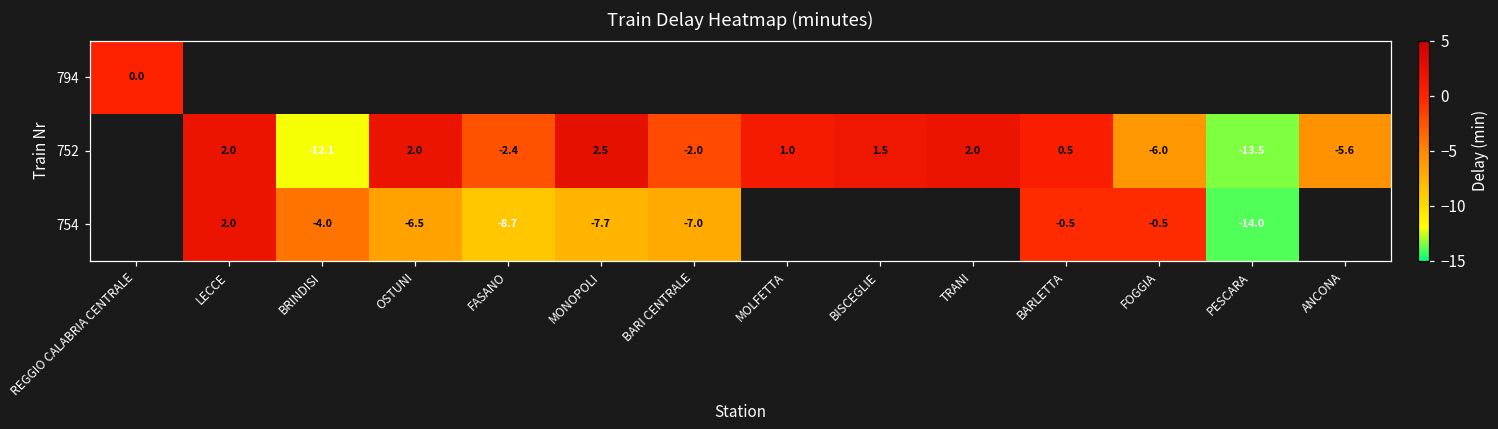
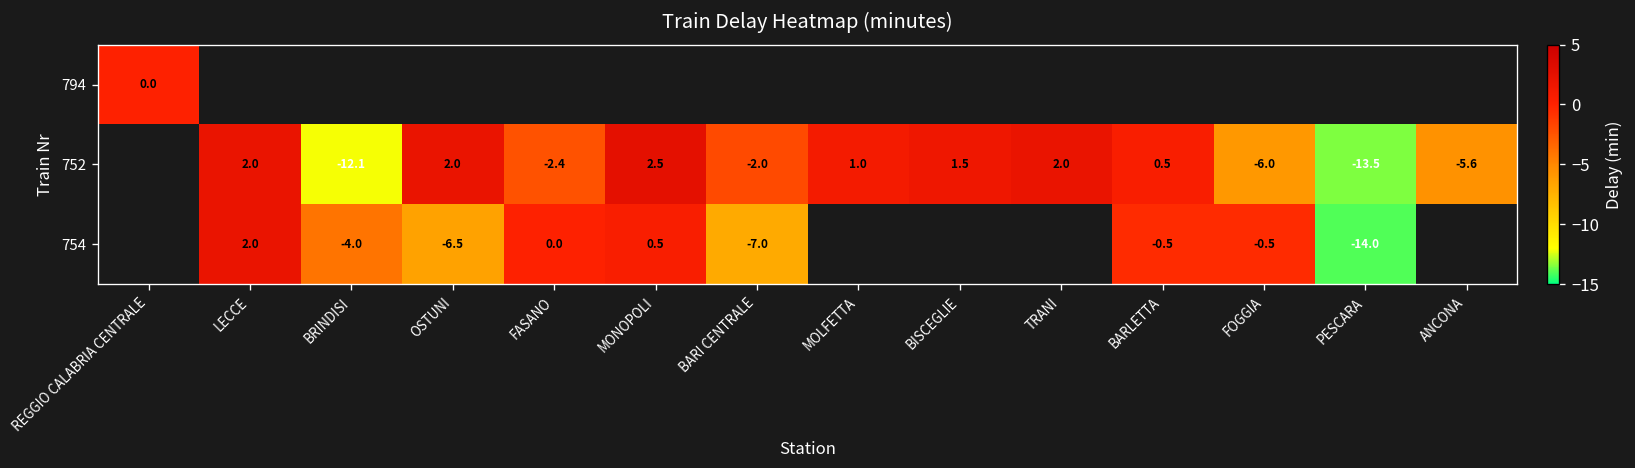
  {
    "794": {
      "REGGIO CALABRIA CENTRALE": 0.0
    },
    "752": {
      "LECCE": 2.0,
      "BRINDISI": -12.1,
      "OSTUNI": 2.0,
      "FASANO": -2.4,
      "MONOPOLI": 2.5,
      "BARI CENTRALE": -2.0,
      "MOLFETTA": 1.0,
      "BISCEGLIE": 1.5,
      "TRANI": 2.0,
      "BARLETTA": 0.5,
      "FOGGIA": -6.0,
      "PESCARA": -13.5,
      "ANCONA": -5.6
    },
    "754": {
      "LECCE": 2.0,
      "BRINDISI": -4.0,
      "OSTUNI": -6.5,
-     "FASANO": -8.7,
-     "MONOPOLI": -7.7,
+     "FASANO": 0.0,
+     "MONOPOLI": 0.5,
      "BARI CENTRALE": -7.0,
      "BARLETTA": -0.5,
      "FOGGIA": -0.5,
      "PESCARA": -14.0
    }
  }
